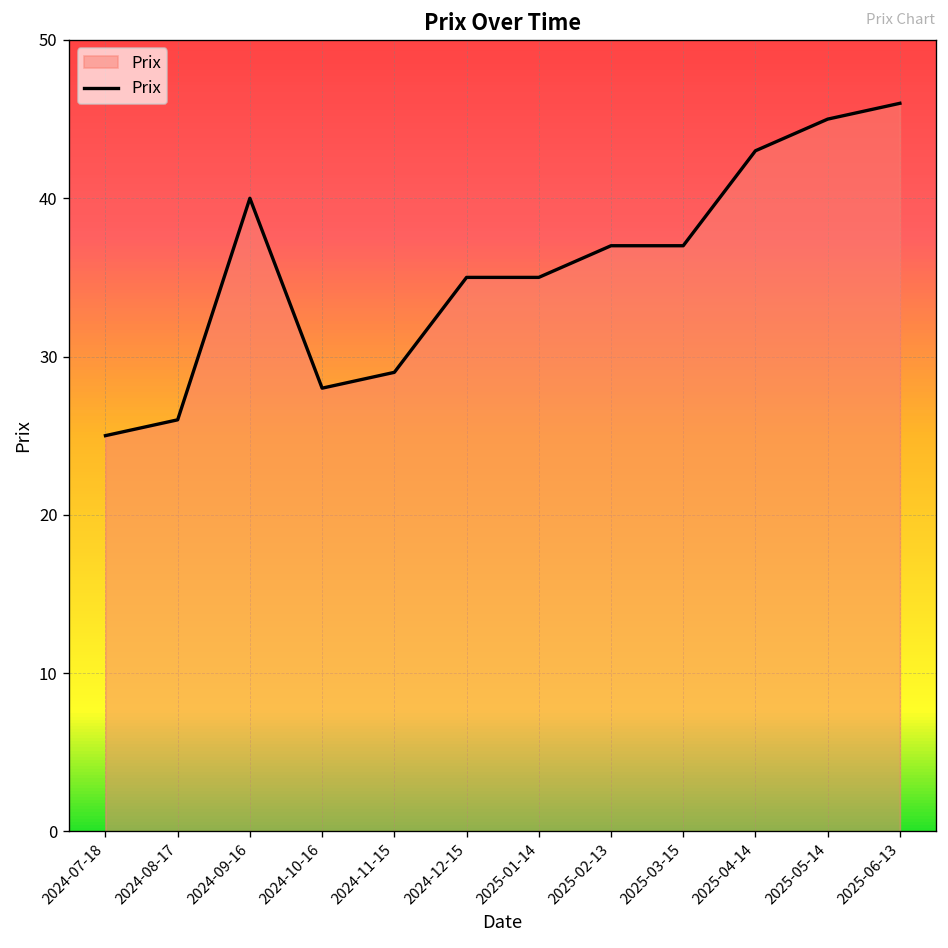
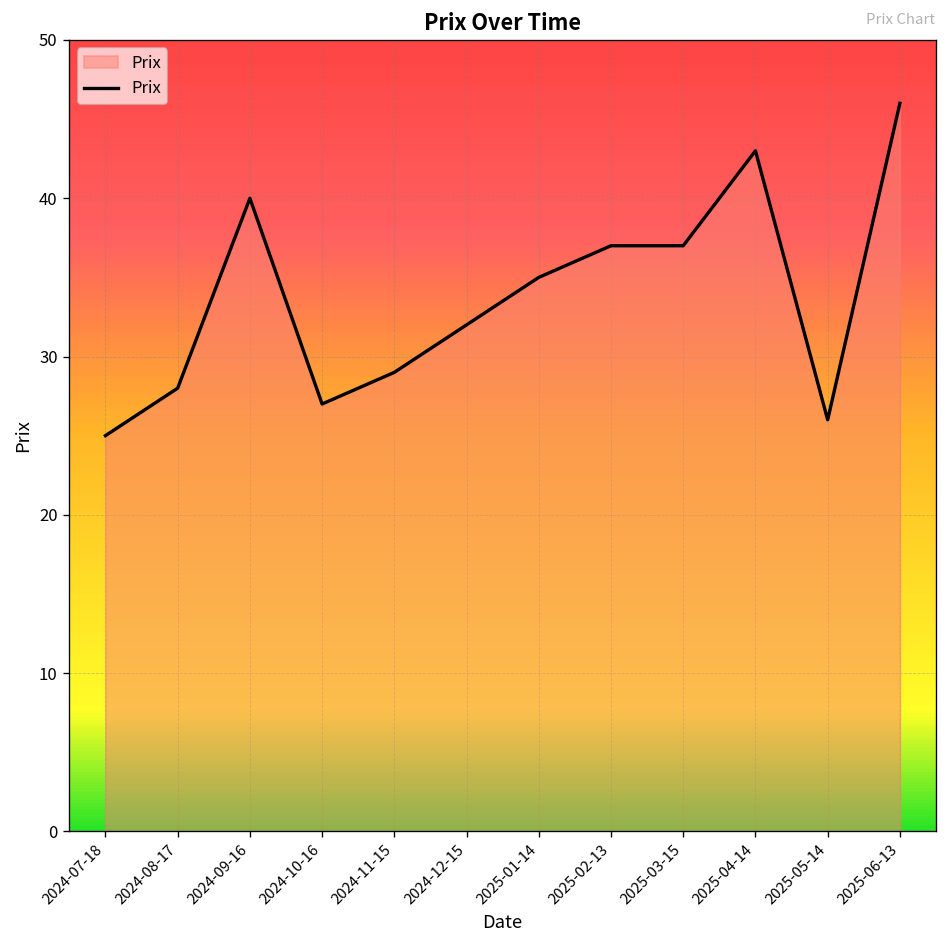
  {
    "2024-07-18": 25,
-   "2024-08-17": 26,
+   "2024-08-17": 28,
    "2024-09-16": 40,
-   "2024-10-16": 28,
+   "2024-10-16": 27,
    "2024-11-15": 29,
-   "2024-12-15": 35,
+   "2024-12-15": 32,
    "2025-01-14": 35,
    "2025-02-13": 37,
    "2025-03-15": 37,
    "2025-04-14": 43,
-   "2025-05-14": 45,
+   "2025-05-14": 26,
    "2025-06-13": 46
  }
